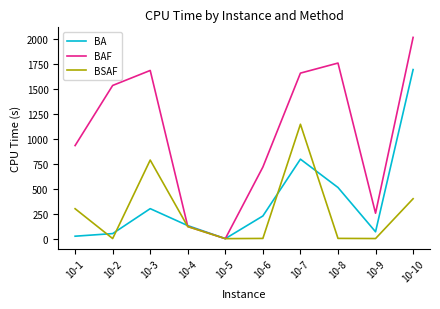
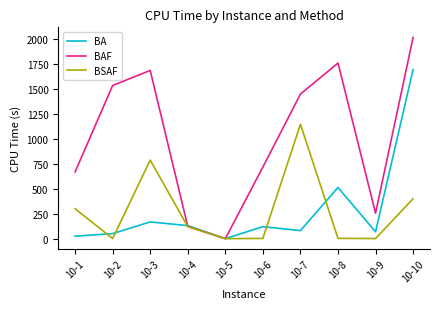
  {
    "BA": {
      "10-1": 0,
      "10-2": 100,
-     "10-3": 300,
-     "10-6": 200,
-     "10-7": 800,
+     "10-3": 200,
+     "10-6": 100,
+     "10-7": 100,
      "10-8": 500,
      "10-9": 100,
      "10-10": 1700
    },
    "BAF": {
-     "10-1": 900,
+     "10-1": 700,
      "10-2": 1500,
      "10-3": 1700,
      "10-6": 700,
-     "10-7": 1700,
+     "10-7": 1400,
      "10-8": 1800,
      "10-9": 300,
      "10-10": 2000
    },
    "BSAF": {
      "10-1": 300,
      "10-2": 0,
      "10-3": 800,
      "10-6": 0,
      "10-7": 1100,
      "10-8": 0,
      "10-9": 0,
      "10-10": 400
    }
  }
